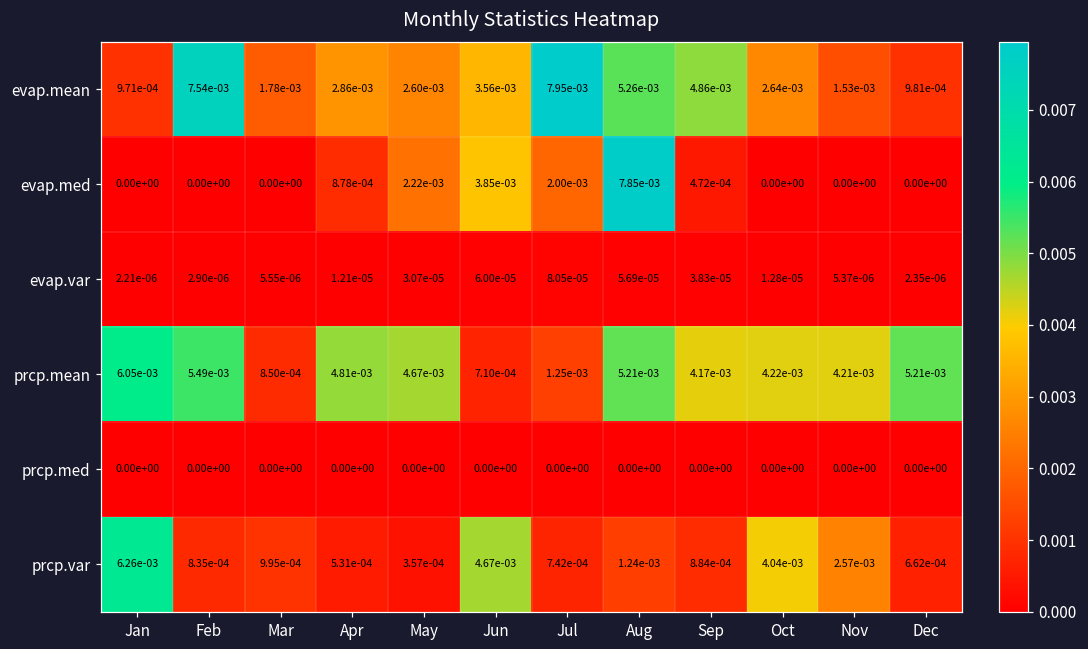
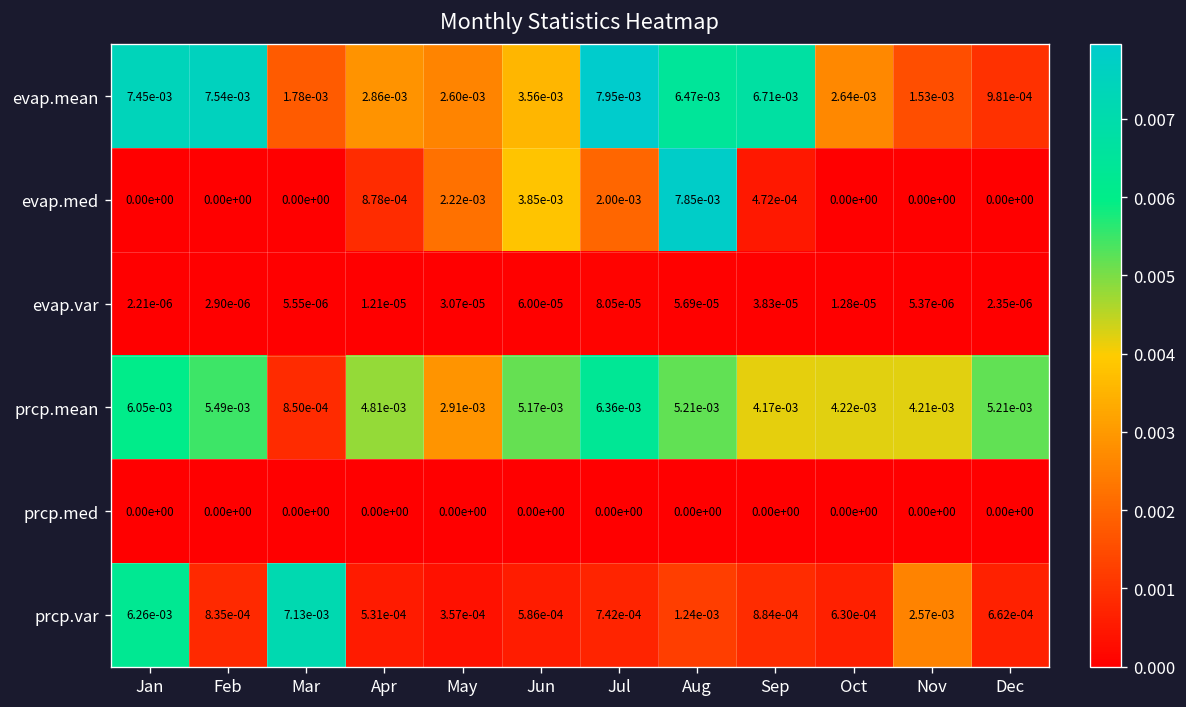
  {
    "evap.mean": {
-     "Jan": "9.71e-04",
+     "Jan": "7.45e-03",
      "Feb": "7.54e-03",
      "Mar": "1.78e-03",
      "Apr": "2.86e-03",
      "May": "2.60e-03",
      "Jun": "3.56e-03",
      "Jul": "7.95e-03",
-     "Aug": "5.26e-03",
-     "Sep": "4.86e-03",
+     "Aug": "6.47e-03",
+     "Sep": "6.71e-03",
      "Oct": "2.64e-03",
      "Nov": "1.53e-03",
      "Dec": "9.81e-04"
    },
    "evap.med": {
      "Jan": "0.00e+00",
      "Feb": "0.00e+00",
      "Mar": "0.00e+00",
      "Apr": "8.78e-04",
      "May": "2.22e-03",
      "Jun": "3.85e-03",
      "Jul": "2.00e-03",
      "Aug": "7.85e-03",
      "Sep": "4.72e-04",
      "Oct": "0.00e+00",
      "Nov": "0.00e+00",
      "Dec": "0.00e+00"
    },
    "evap.var": {
      "Jan": "2.21e-06",
      "Feb": "2.90e-06",
      "Mar": "5.55e-06",
      "Apr": "1.21e-05",
      "May": "3.07e-05",
      "Jun": "6.00e-05",
      "Jul": "8.05e-05",
      "Aug": "5.69e-05",
      "Sep": "3.83e-05",
      "Oct": "1.28e-05",
      "Nov": "5.37e-06",
      "Dec": "2.35e-06"
    },
    "prcp.mean": {
      "Jan": "6.05e-03",
      "Feb": "5.49e-03",
      "Mar": "8.50e-04",
      "Apr": "4.81e-03",
-     "May": "4.67e-03",
-     "Jun": "7.10e-04",
-     "Jul": "1.25e-03",
+     "May": "2.91e-03",
+     "Jun": "5.17e-03",
+     "Jul": "6.36e-03",
      "Aug": "5.21e-03",
      "Sep": "4.17e-03",
      "Oct": "4.22e-03",
      "Nov": "4.21e-03",
      "Dec": "5.21e-03"
    },
    "prcp.med": {
      "Jan": "0.00e+00",
      "Feb": "0.00e+00",
      "Mar": "0.00e+00",
      "Apr": "0.00e+00",
      "May": "0.00e+00",
      "Jun": "0.00e+00",
      "Jul": "0.00e+00",
      "Aug": "0.00e+00",
      "Sep": "0.00e+00",
      "Oct": "0.00e+00",
      "Nov": "0.00e+00",
      "Dec": "0.00e+00"
    },
    "prcp.var": {
      "Jan": "6.26e-03",
      "Feb": "8.35e-04",
-     "Mar": "9.95e-04",
+     "Mar": "7.13e-03",
      "Apr": "5.31e-04",
      "May": "3.57e-04",
-     "Jun": "4.67e-03",
+     "Jun": "5.86e-04",
      "Jul": "7.42e-04",
      "Aug": "1.24e-03",
      "Sep": "8.84e-04",
-     "Oct": "4.04e-03",
+     "Oct": "6.30e-04",
      "Nov": "2.57e-03",
      "Dec": "6.62e-04"
    }
  }
